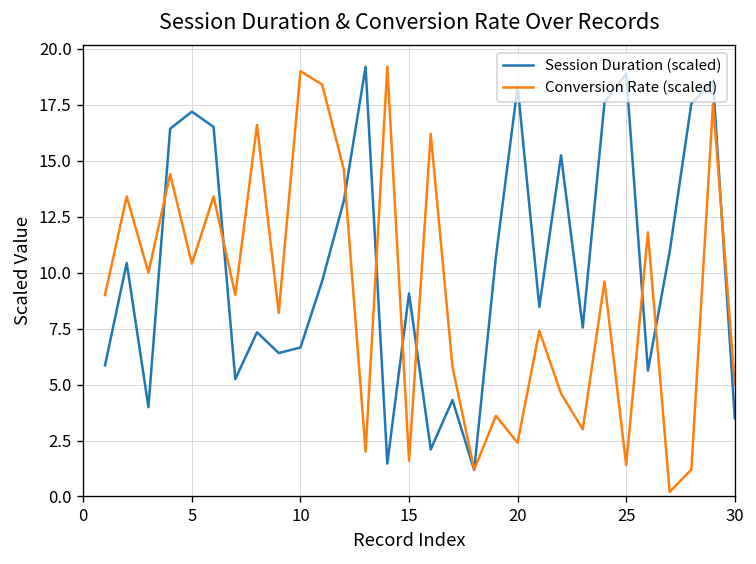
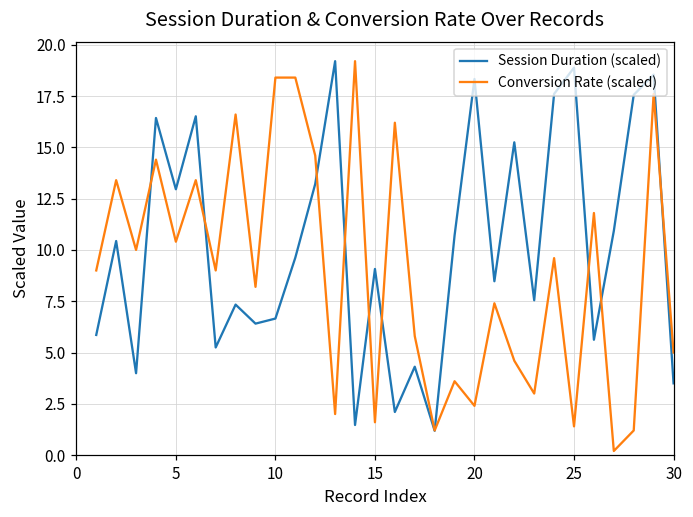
  {
    "Session Duration (scaled)": {
-     "5": 17.2,
+     "5": 13.0,
      "10": 6.7,
      "15": 9.1,
      "30": 3.5
    },
    "Conversion Rate (scaled)": {
      "5": 10.4,
-     "10": 19.0,
+     "10": 18.4,
      "15": 1.6,
      "20": 2.4,
      "25": 1.4,
      "30": 5.0
    }
  }
